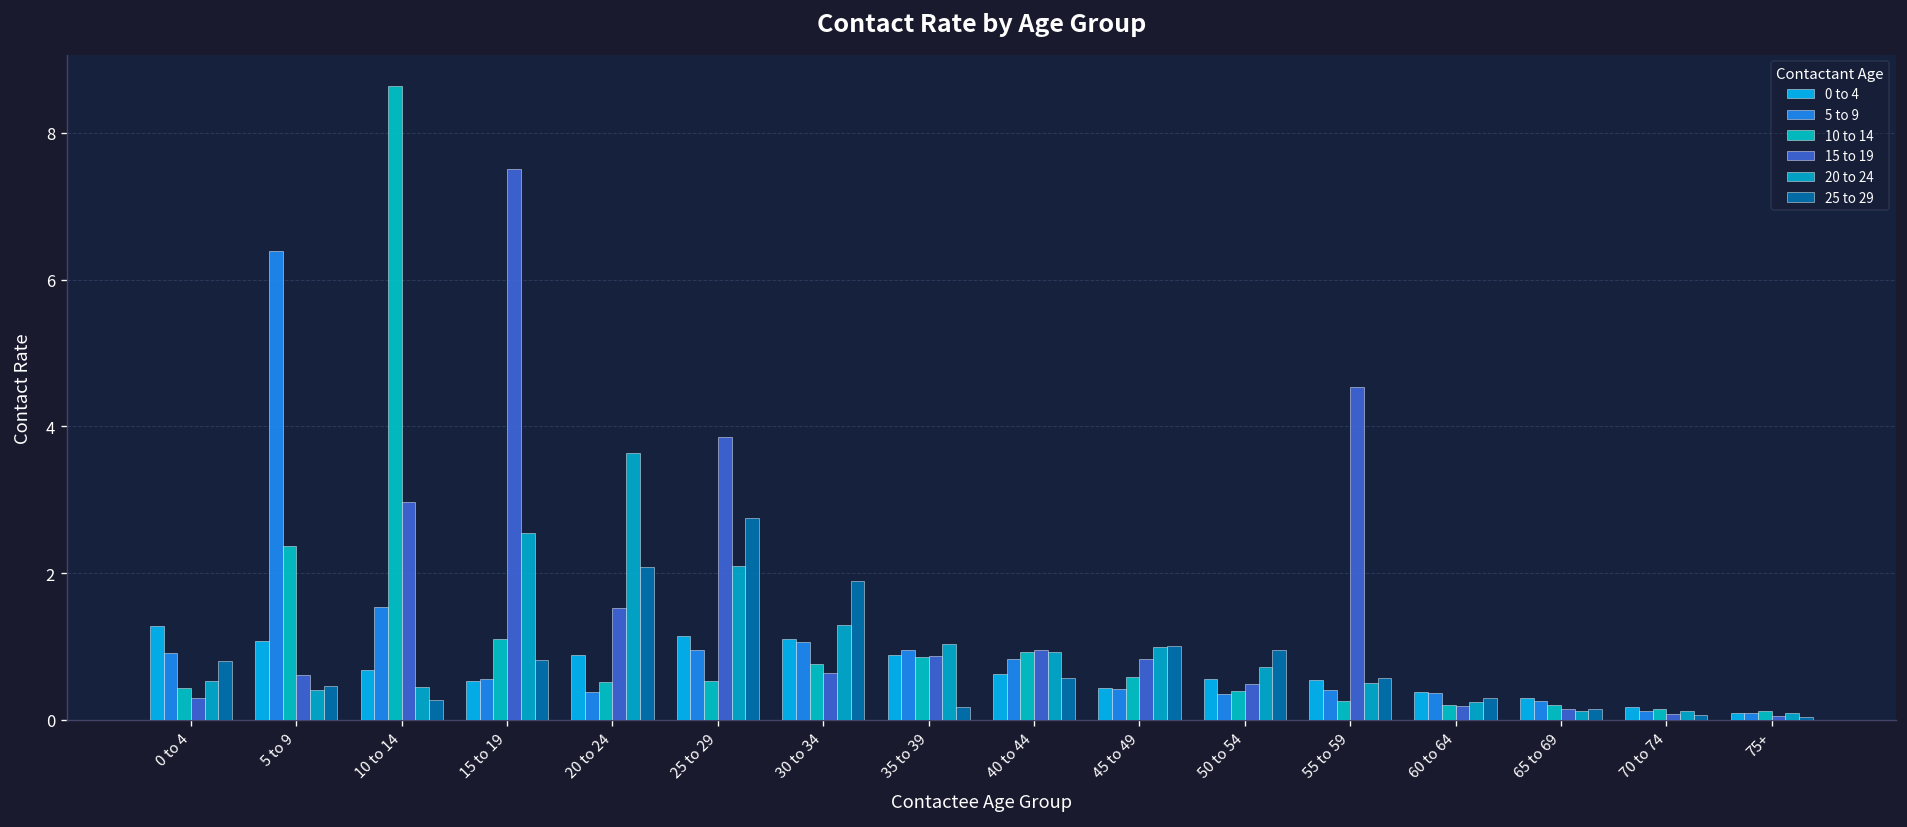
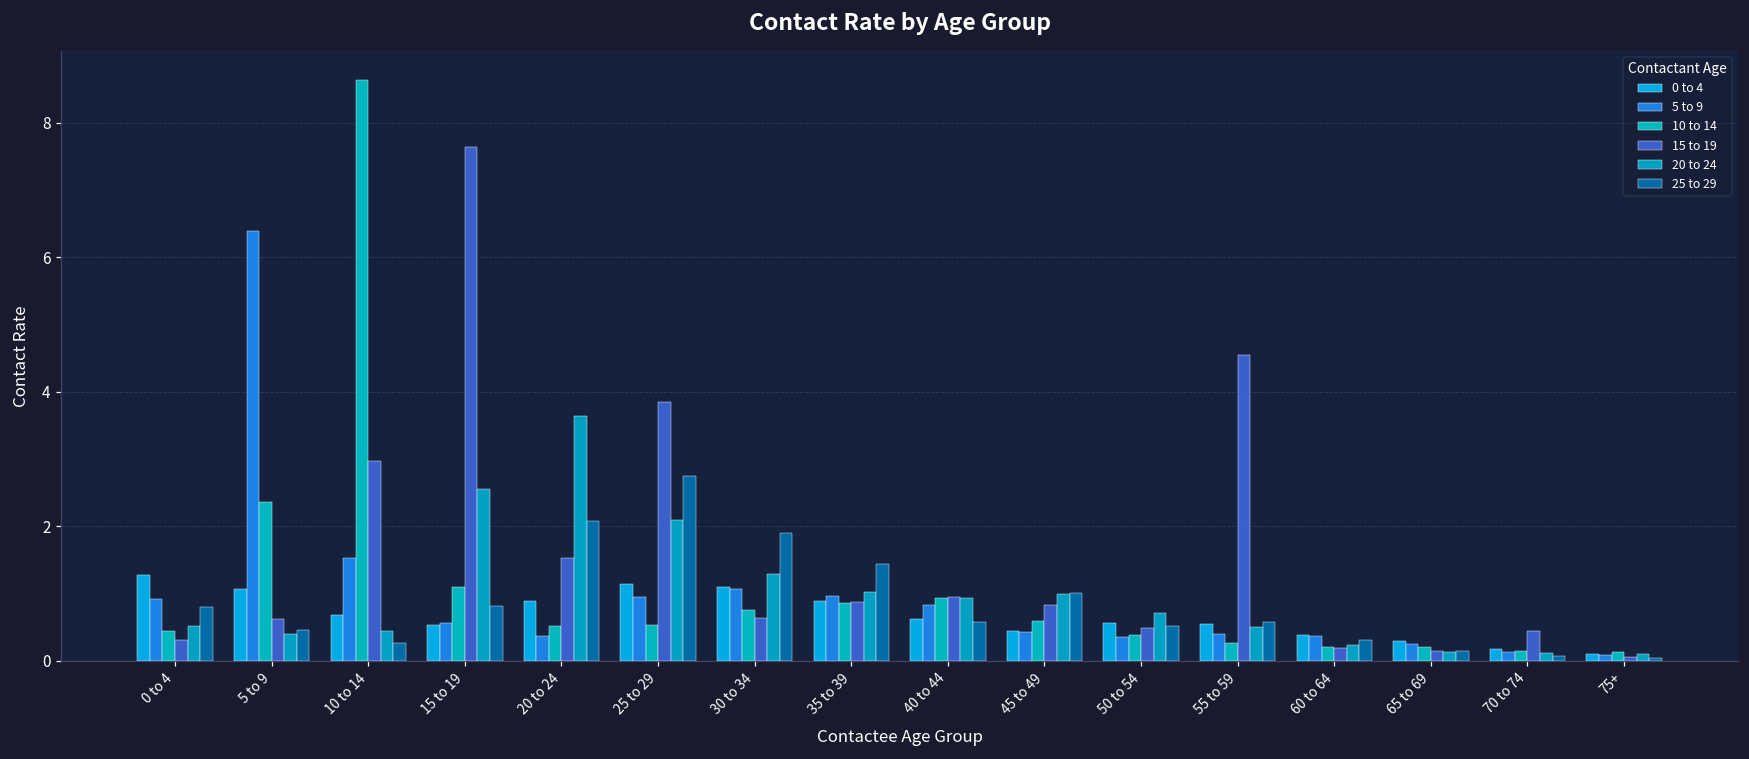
  {
    "15 to 19": {
      "0 to 4": 0.3,
      "5 to 9": 0.6,
      "10 to 14": 3.0,
-     "15 to 19": 7.5,
+     "15 to 19": 7.6,
      "20 to 24": 1.5,
      "25 to 29": 3.8,
      "30 to 34": 0.6,
      "35 to 39": 0.9,
      "40 to 44": 0.9,
      "45 to 49": 0.8,
      "50 to 54": 0.5,
      "55 to 59": 4.5,
      "60 to 64": 0.2,
      "65 to 69": 0.1,
-     "70 to 74": 0.1,
+     "70 to 74": 0.4,
      "75+": 0.1
    },
    "25 to 29": {
      "0 to 4": 0.8,
      "5 to 9": 0.5,
      "10 to 14": 0.3,
      "15 to 19": 0.8,
      "20 to 24": 2.1,
      "25 to 29": 2.7,
      "30 to 34": 1.9,
-     "35 to 39": 0.2,
+     "35 to 39": 1.4,
      "40 to 44": 0.6,
      "45 to 49": 1.0,
-     "50 to 54": 1.0,
+     "50 to 54": 0.5,
      "55 to 59": 0.6,
      "60 to 64": 0.3,
      "65 to 69": 0.1,
      "70 to 74": 0.1
    }
  }
